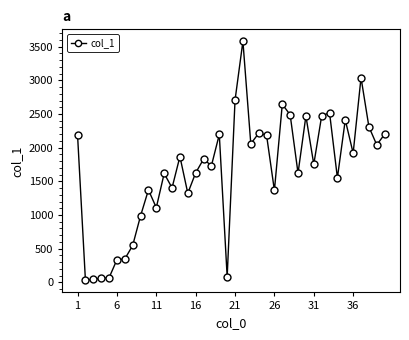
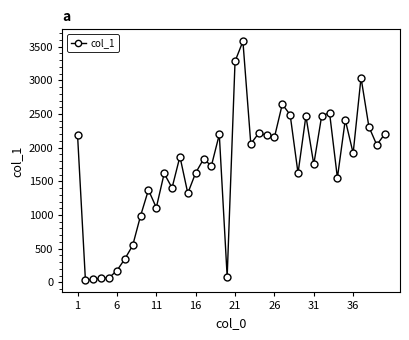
  {
    "1": 2200,
-   "6": 300,
+   "6": 200,
    "11": 1100,
    "16": 1600,
-   "21": 2700,
-   "26": 1400,
+   "21": 3300,
+   "26": 2200,
    "31": 1800,
    "36": 1900
  }
